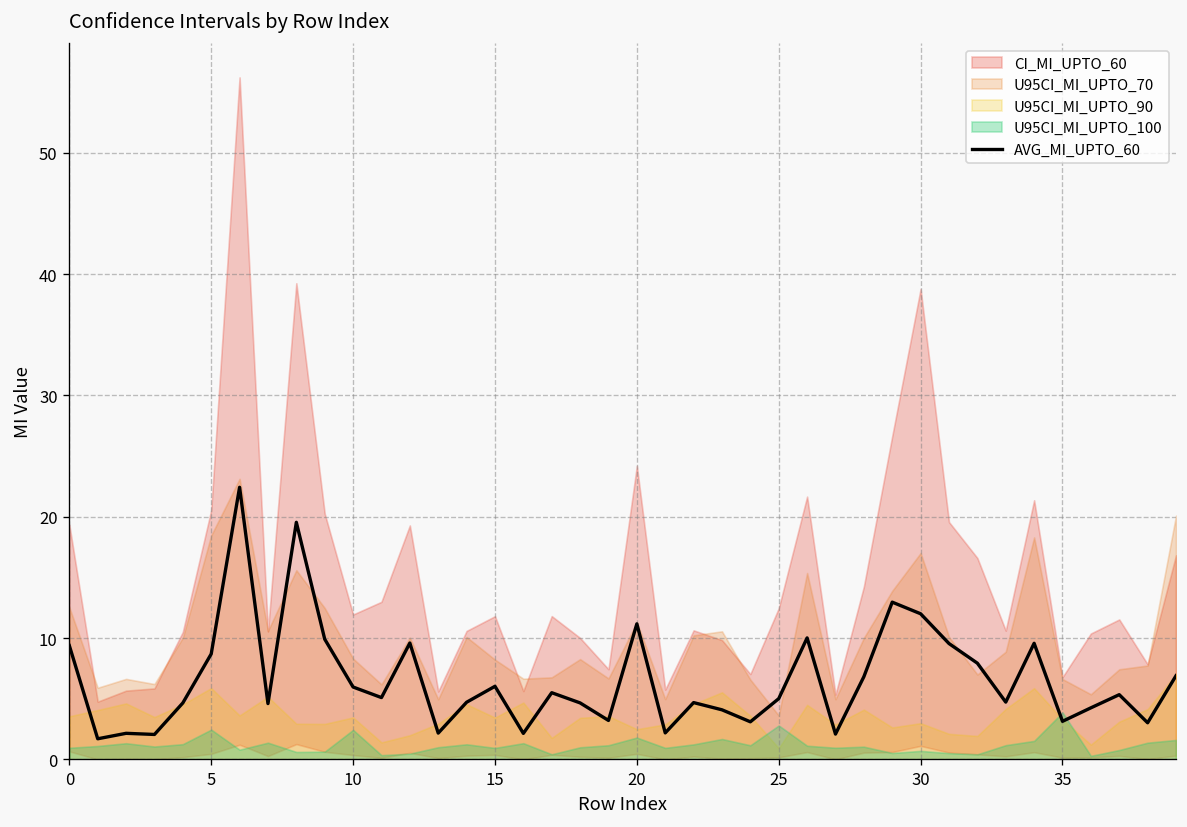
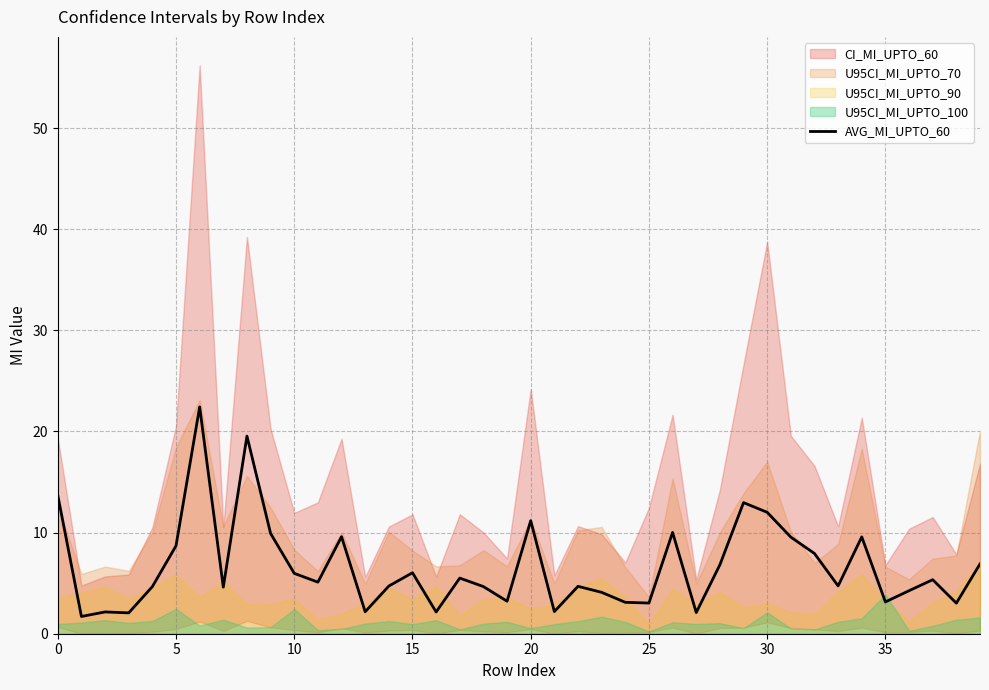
  {
    "AVG_MI_UPTO_60": {
-     "0": 9.4,
+     "0": 13.7,
      "5": 8.7,
      "10": 6.0,
      "15": 6.0,
-     "25": 5.0,
+     "25": 3.0,
      "30": 12.0
    },
    "U95CI_MI_UPTO_100": {
      "0": 1.0,
      "5": 2.5,
      "10": 2.4,
      "15": 1.0,
-     "20": 1.8,
-     "25": 2.8,
-     "30": 0.7,
+     "20": 0.5,
+     "25": 0.2,
+     "30": 2.1,
      "35": 3.9
    }
  }
